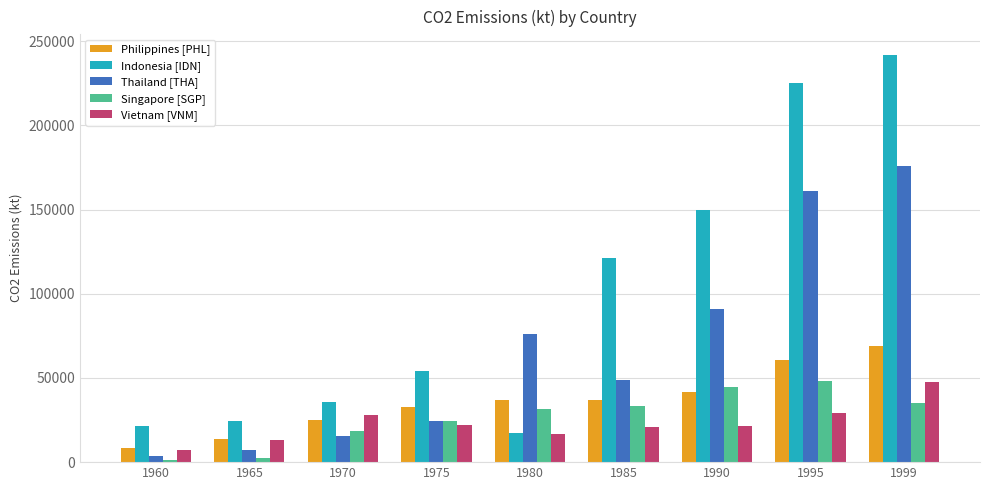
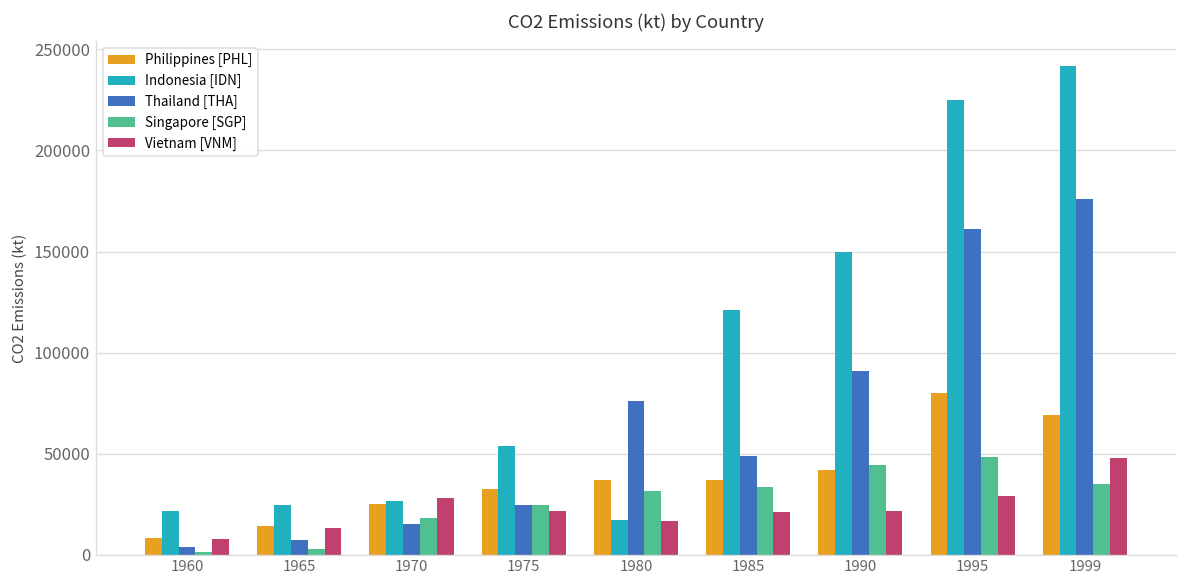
  {
    "Philippines [PHL]": {
      "1960": 8000,
      "1965": 14000,
      "1970": 25000,
      "1975": 33000,
      "1980": 37000,
      "1985": 37000,
      "1990": 42000,
-     "1995": 61000,
+     "1995": 80000,
      "1999": 69000
    },
    "Indonesia [IDN]": {
      "1960": 21000,
      "1965": 25000,
-     "1970": 36000,
+     "1970": 27000,
      "1975": 54000,
      "1980": 17000,
      "1985": 121000,
      "1990": 150000,
      "1995": 225000,
      "1999": 242000
    },
    "Thailand [THA]": {
      "1960": 4000,
      "1965": 7000,
      "1970": 15000,
      "1975": 24000,
      "1980": 76000,
      "1985": 49000,
      "1990": 91000,
      "1995": 161000,
      "1999": 176000
    },
    "Singapore [SGP]": {
      "1965": 3000,
      "1970": 18000,
      "1975": 25000,
      "1980": 31000,
      "1985": 33000,
      "1990": 44000,
      "1995": 48000,
      "1999": 35000
    },
    "Vietnam [VNM]": {
      "1960": 7000,
      "1965": 13000,
      "1970": 28000,
      "1975": 22000,
      "1980": 17000,
      "1985": 21000,
      "1990": 21000,
      "1995": 29000,
      "1999": 48000
    }
  }
